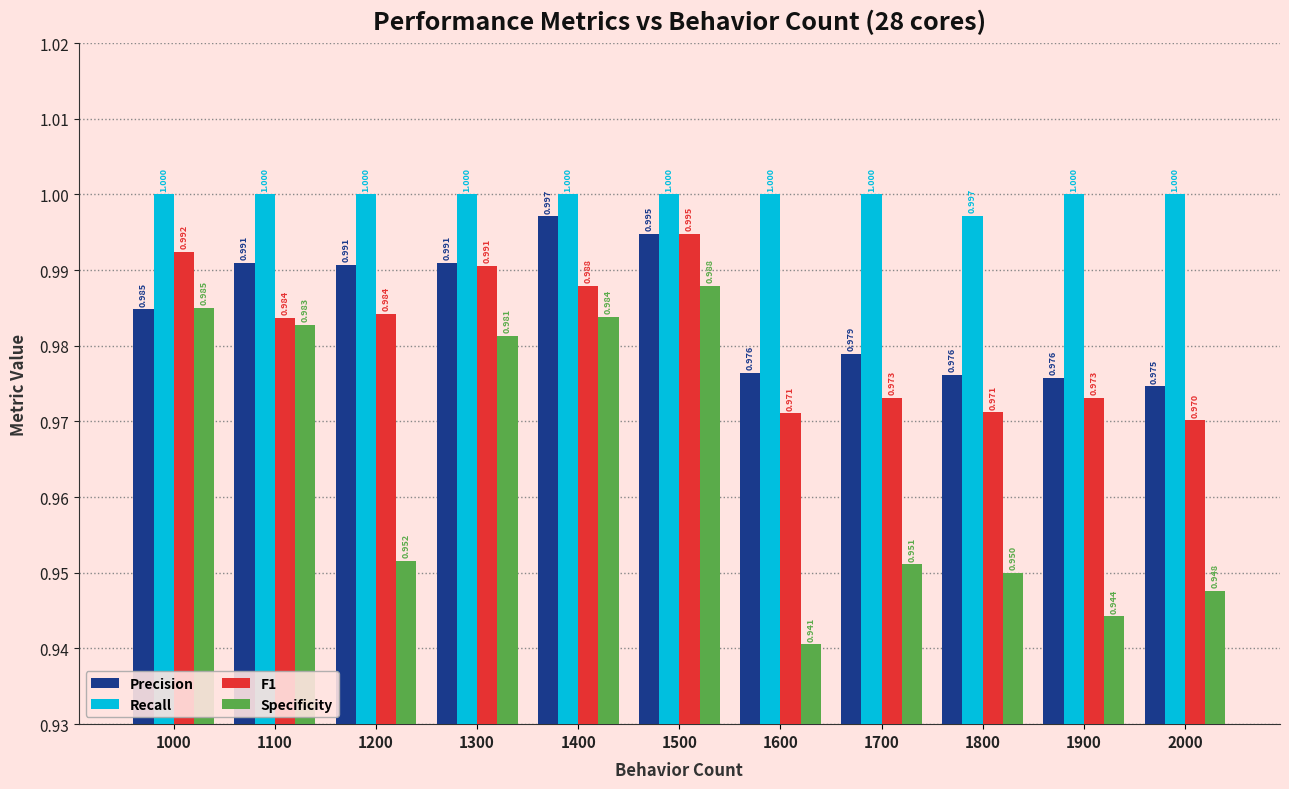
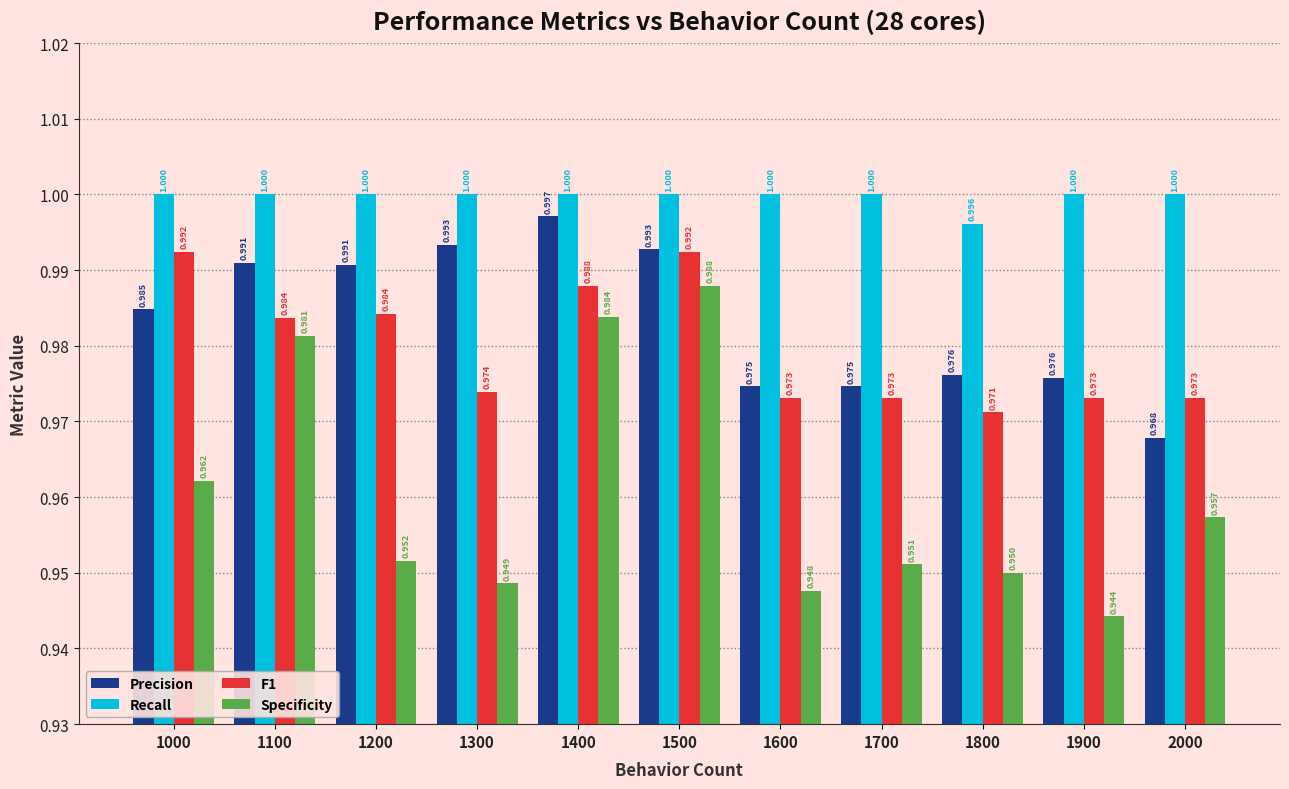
  {
    "Precision": {
      "1000": 0.985,
      "1100": 0.991,
      "1200": 0.991,
-     "1300": 0.991,
+     "1300": 0.993,
      "1400": 0.997,
-     "1500": 0.995,
-     "1600": 0.976,
-     "1700": 0.979,
+     "1500": 0.993,
+     "1600": 0.975,
+     "1700": 0.975,
      "1800": 0.976,
      "1900": 0.976,
-     "2000": 0.975
+     "2000": 0.968
    },
    "Recall": {
      "1000": 1.000,
      "1100": 1.000,
      "1200": 1.000,
      "1300": 1.000,
      "1400": 1.000,
      "1500": 1.000,
      "1600": 1.000,
      "1700": 1.000,
-     "1800": 0.997,
+     "1800": 0.996,
      "1900": 1.000,
      "2000": 1.000
    },
    "F1": {
      "1000": 0.992,
      "1100": 0.984,
      "1200": 0.984,
-     "1300": 0.991,
+     "1300": 0.974,
      "1400": 0.988,
-     "1500": 0.995,
-     "1600": 0.971,
+     "1500": 0.992,
+     "1600": 0.973,
      "1700": 0.973,
      "1800": 0.971,
      "1900": 0.973,
-     "2000": 0.970
+     "2000": 0.973
    },
    "Specificity": {
-     "1000": 0.985,
-     "1100": 0.983,
+     "1000": 0.962,
+     "1100": 0.981,
      "1200": 0.952,
-     "1300": 0.981,
+     "1300": 0.949,
      "1400": 0.984,
      "1500": 0.988,
-     "1600": 0.941,
+     "1600": 0.948,
      "1700": 0.951,
      "1800": 0.950,
      "1900": 0.944,
-     "2000": 0.948
+     "2000": 0.957
    }
  }
